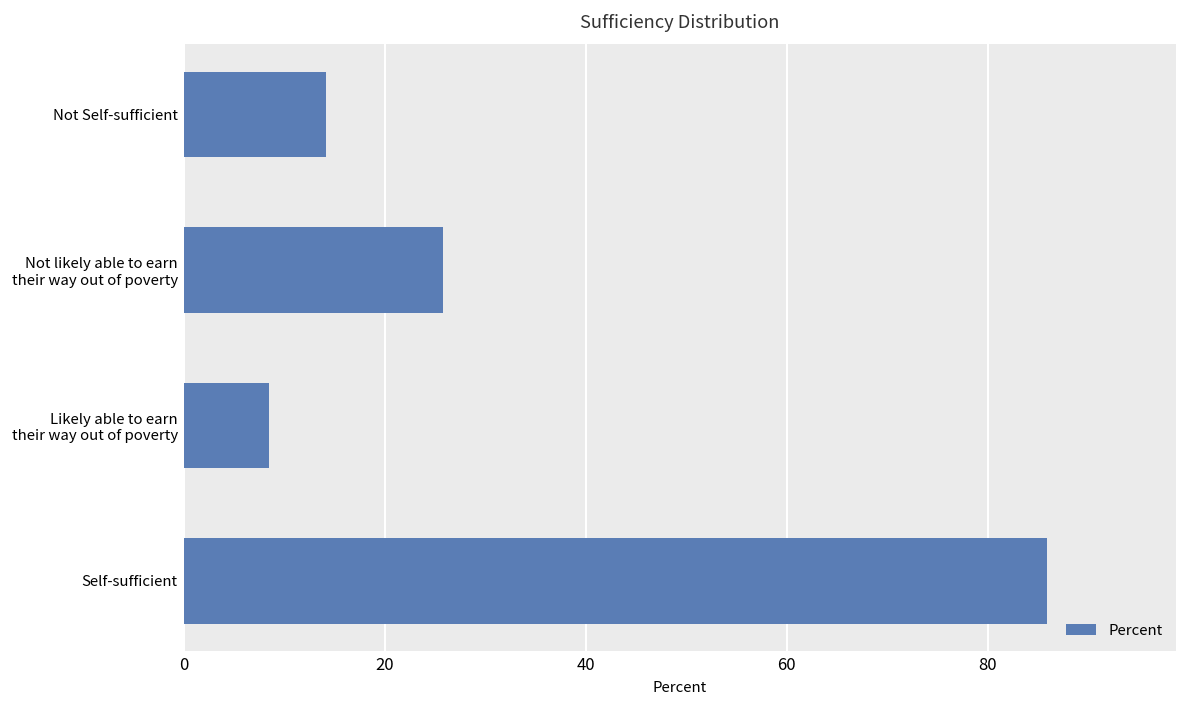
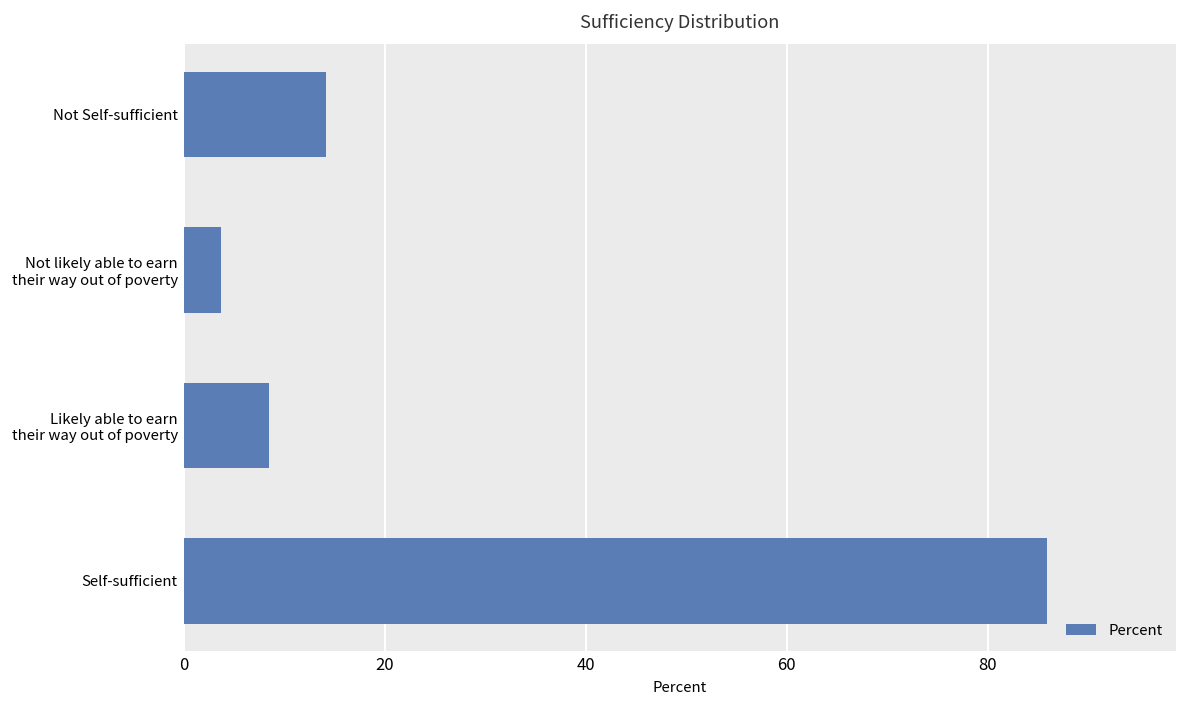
  {
    "Not Self-sufficient": 14,
-   "Not likely able to earn their way out of poverty": 26,
+   "Not likely able to earn their way out of poverty": 4,
    "Likely able to earn their way out of poverty": 8,
    "Self-sufficient": 86
  }
